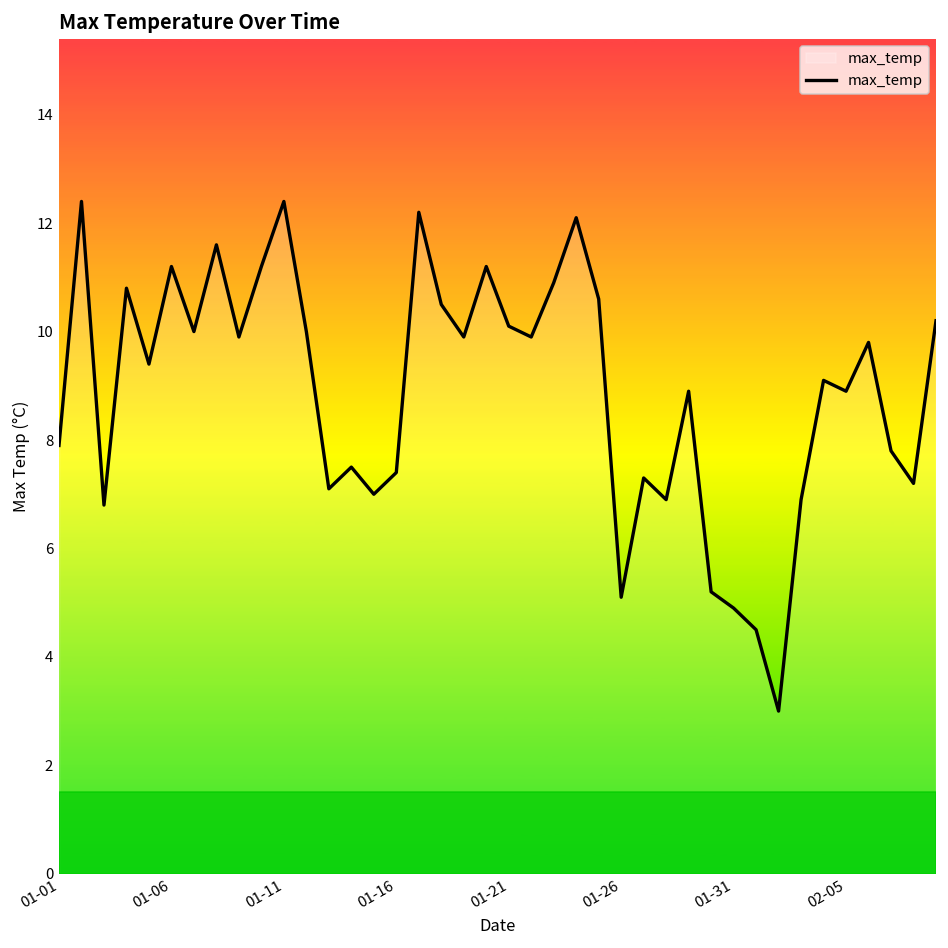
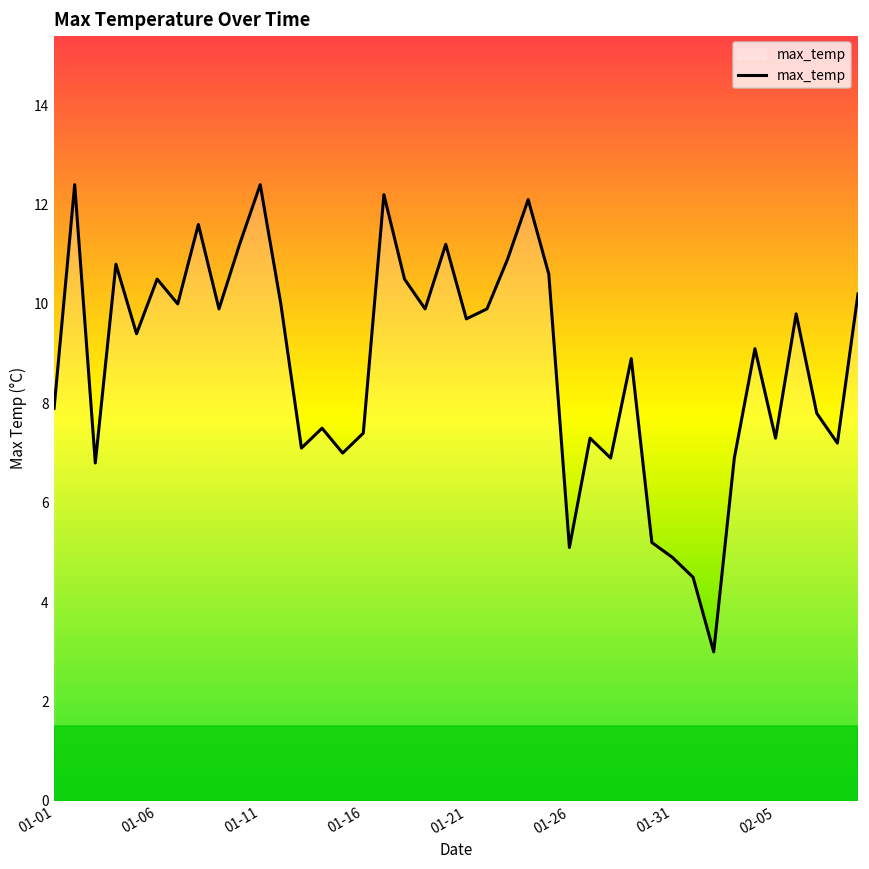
  {
    "01-01": 7.9,
-   "01-06": 11.2,
+   "01-06": 10.5,
    "01-11": 12.4,
    "01-16": 7.4,
-   "01-21": 10.1,
+   "01-21": 9.7,
    "01-26": 5.1,
    "01-31": 4.9,
-   "02-05": 8.9
+   "02-05": 7.3
  }
